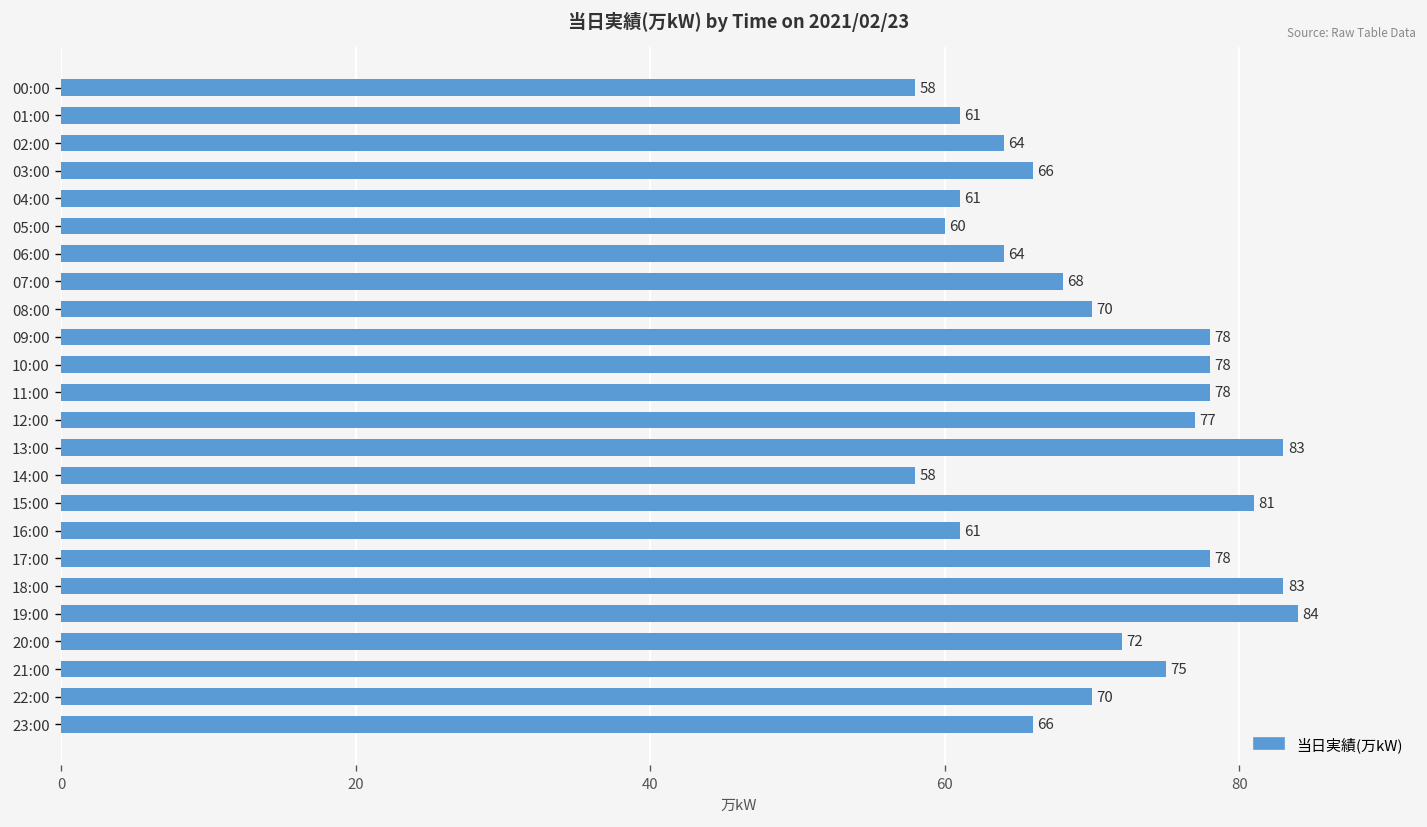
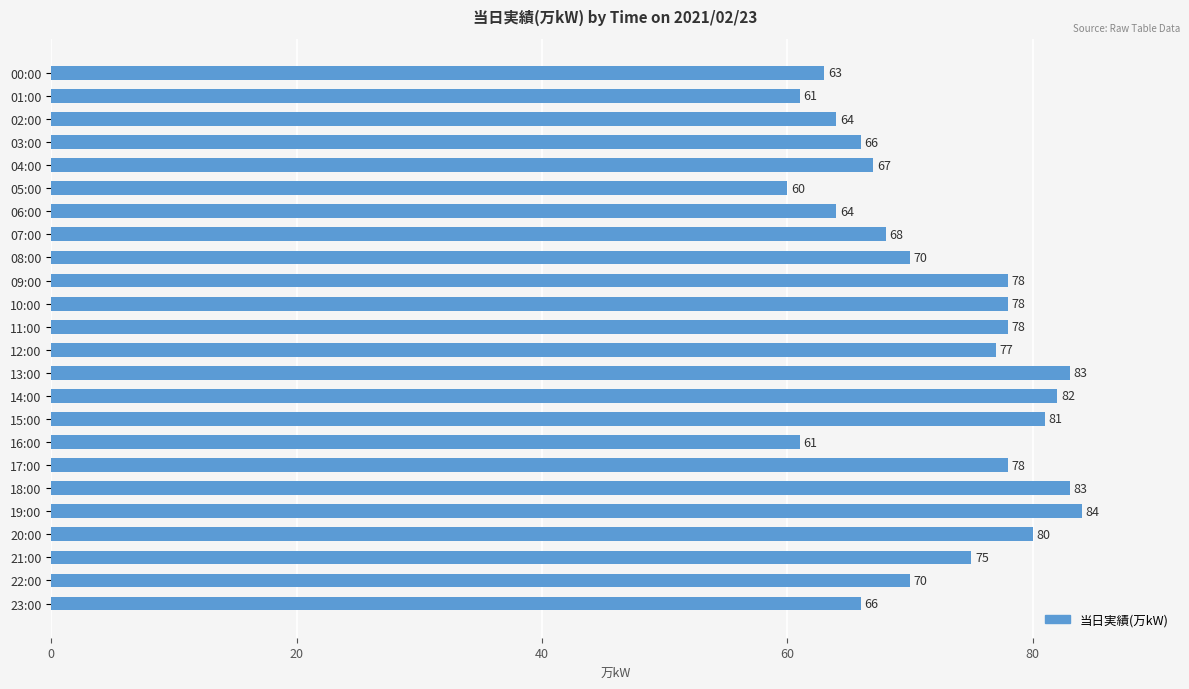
  {
-   "00:00": 58,
+   "00:00": 63,
    "01:00": 61,
    "02:00": 64,
    "03:00": 66,
-   "04:00": 61,
+   "04:00": 67,
    "05:00": 60,
    "06:00": 64,
    "07:00": 68,
    "08:00": 70,
    "09:00": 78,
    "10:00": 78,
    "11:00": 78,
    "12:00": 77,
    "13:00": 83,
-   "14:00": 58,
+   "14:00": 82,
    "15:00": 81,
    "16:00": 61,
    "17:00": 78,
    "18:00": 83,
    "19:00": 84,
-   "20:00": 72,
+   "20:00": 80,
    "21:00": 75,
    "22:00": 70,
    "23:00": 66
  }
